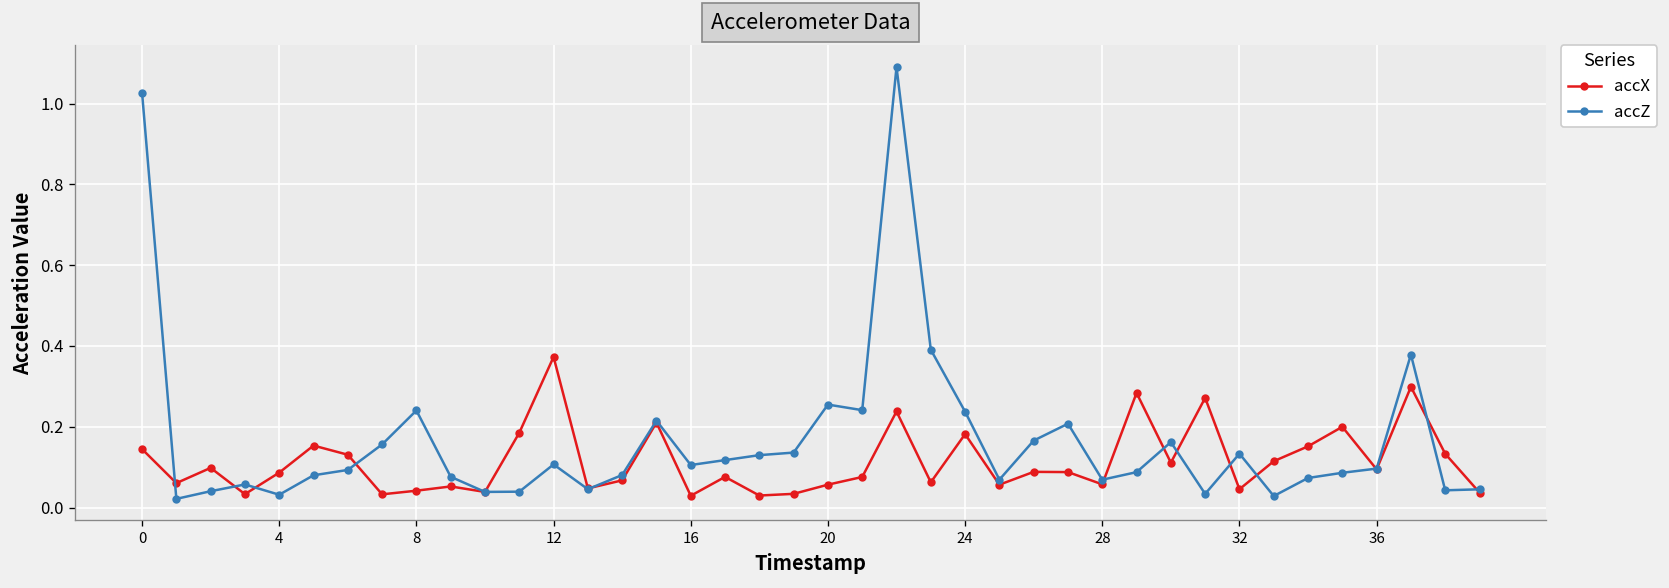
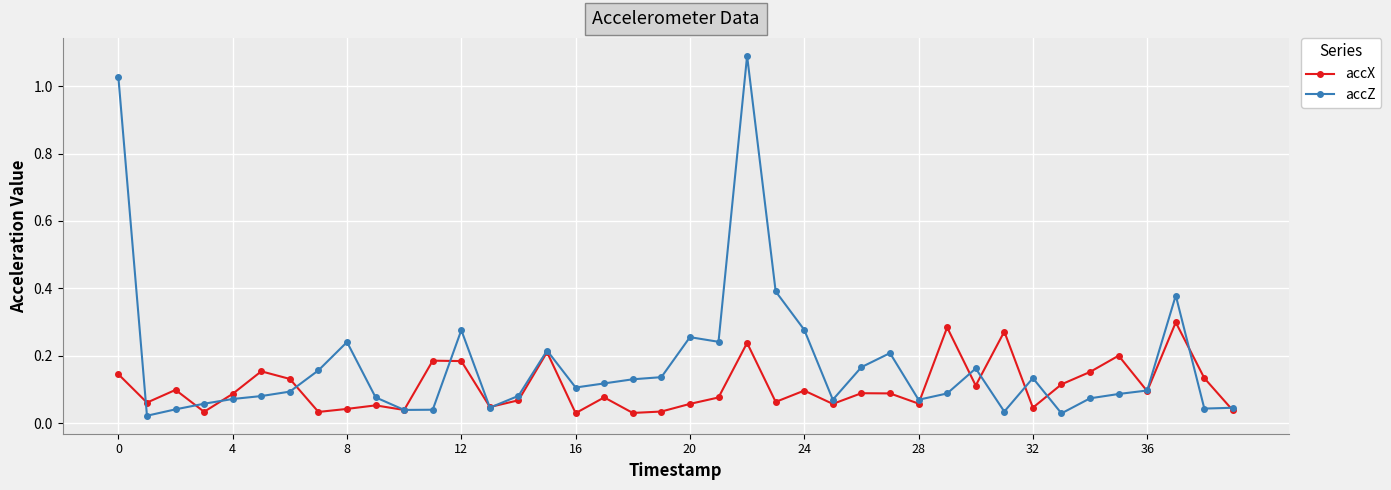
  {
    "accX": {
      "0": 0.14,
      "4": 0.09,
      "8": 0.04,
-     "12": 0.37,
+     "12": 0.18,
      "16": 0.03,
      "20": 0.06,
-     "24": 0.18,
+     "24": 0.10,
      "28": 0.06,
      "32": 0.05
    },
    "accZ": {
      "0": 1.03,
-     "4": 0.03,
+     "4": 0.07,
      "8": 0.24,
-     "12": 0.11,
+     "12": 0.28,
      "16": 0.11,
      "20": 0.25,
-     "24": 0.24,
+     "24": 0.28,
      "28": 0.07,
      "32": 0.13
    }
  }
